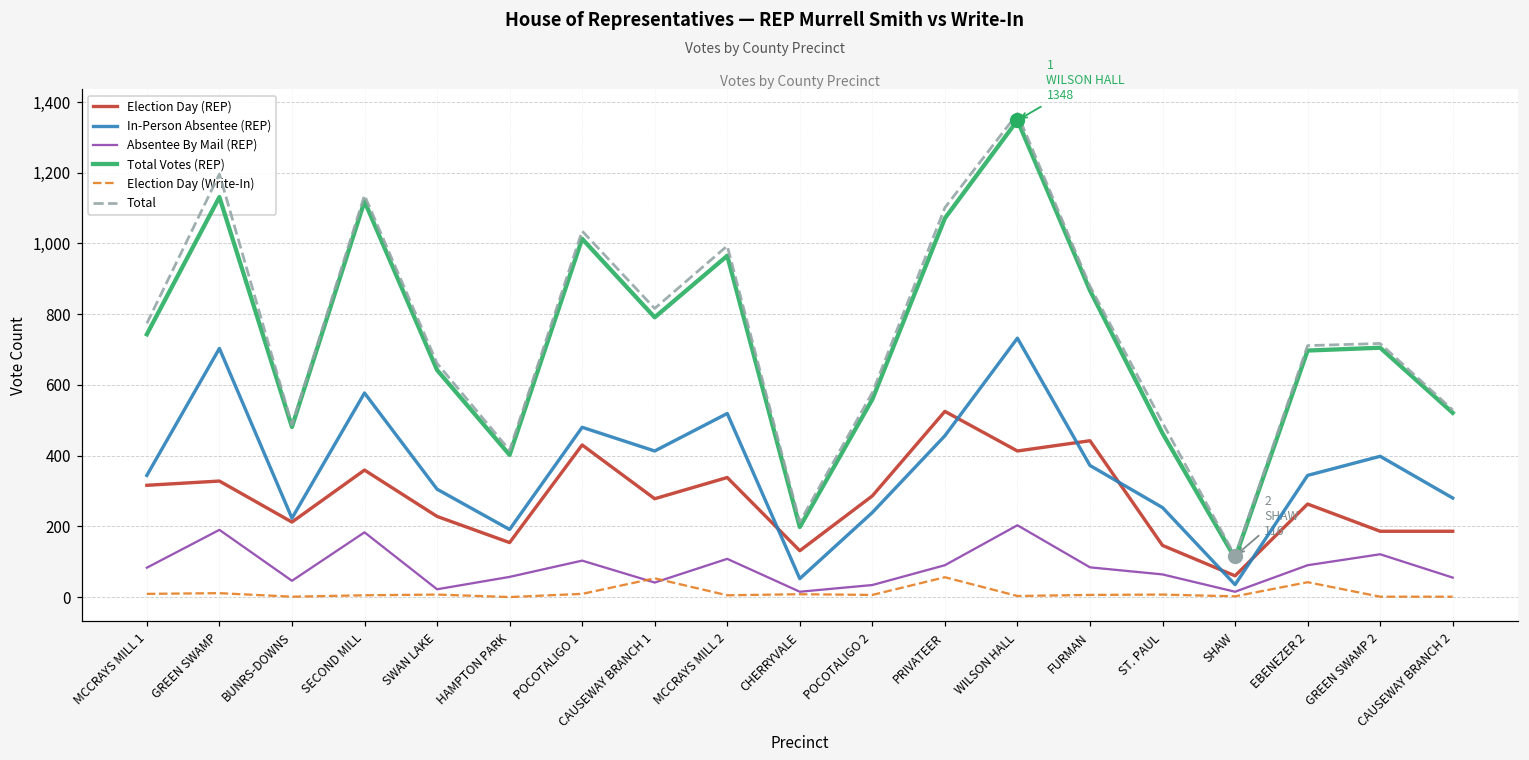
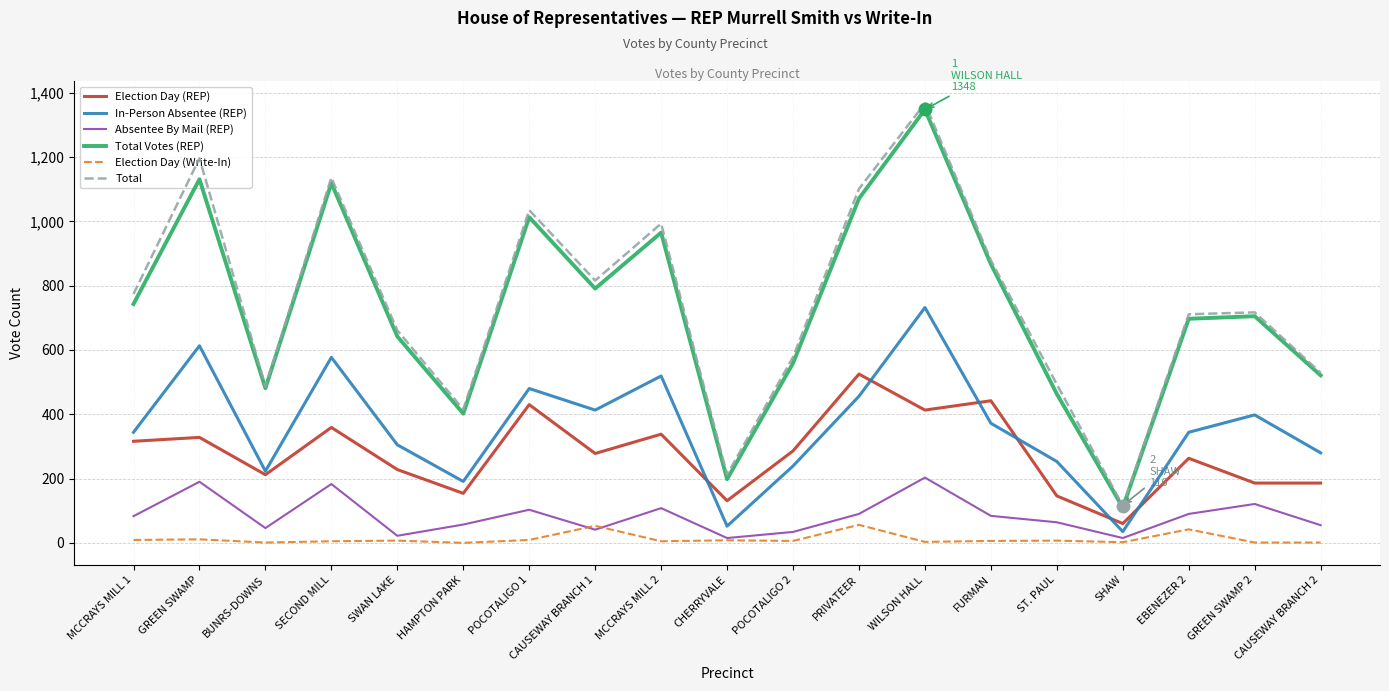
  {
    "Election Day (REP)": {
      "MCCRAYS MILL 1": 320,
      "GREEN SWAMP": 330,
      "BUNRS-DOWNS": 210,
      "SECOND MILL": 360,
      "SWAN LAKE": 230,
      "HAMPTON PARK": 150,
      "POCOTALIGO 1": 430,
      "CAUSEWAY BRANCH 1": 280,
      "MCCRAYS MILL 2": 340,
      "CHERRYVALE": 130,
      "POCOTALIGO 2": 290,
      "PRIVATEER": 530,
      "WILSON HALL": 410,
      "FURMAN": 440,
      "ST. PAUL": 150,
      "SHAW": 60,
      "EBENEZER 2": 260,
      "GREEN SWAMP 2": 190,
      "CAUSEWAY BRANCH 2": 190
    },
    "In-Person Absentee (REP)": {
      "MCCRAYS MILL 1": 340,
-     "GREEN SWAMP": 700,
+     "GREEN SWAMP": 610,
      "BUNRS-DOWNS": 220,
      "SECOND MILL": 580,
      "SWAN LAKE": 310,
      "HAMPTON PARK": 190,
      "POCOTALIGO 1": 480,
      "CAUSEWAY BRANCH 1": 410,
      "MCCRAYS MILL 2": 520,
      "CHERRYVALE": 50,
      "POCOTALIGO 2": 240,
      "PRIVATEER": 460,
      "WILSON HALL": 730,
      "FURMAN": 370,
      "ST. PAUL": 250,
      "SHAW": 40,
      "EBENEZER 2": 340,
      "GREEN SWAMP 2": 400,
      "CAUSEWAY BRANCH 2": 280
    },
    "Absentee By Mail (REP)": {
      "MCCRAYS MILL 1": 80,
      "GREEN SWAMP": 190,
      "BUNRS-DOWNS": 50,
      "SECOND MILL": 180,
      "SWAN LAKE": 20,
      "HAMPTON PARK": 60,
      "POCOTALIGO 1": 100,
      "CAUSEWAY BRANCH 1": 40,
      "MCCRAYS MILL 2": 110,
      "POCOTALIGO 2": 30,
      "PRIVATEER": 90,
      "WILSON HALL": 200,
      "FURMAN": 80,
      "ST. PAUL": 60,
      "SHAW": 20,
      "EBENEZER 2": 90,
      "GREEN SWAMP 2": 120,
      "CAUSEWAY BRANCH 2": 60
    },
    "Election Day (Write-In)": {
      "MCCRAYS MILL 1": 10,
      "GREEN SWAMP": 10,
      "BUNRS-DOWNS": 0,
      "SECOND MILL": 10,
      "SWAN LAKE": 10,
      "HAMPTON PARK": 0,
      "POCOTALIGO 1": 10,
      "CAUSEWAY BRANCH 1": 50,
      "MCCRAYS MILL 2": 10,
      "POCOTALIGO 2": 10,
      "PRIVATEER": 60,
      "WILSON HALL": 0,
      "FURMAN": 10,
      "ST. PAUL": 10,
      "SHAW": 0,
      "EBENEZER 2": 40,
      "GREEN SWAMP 2": 0,
      "CAUSEWAY BRANCH 2": 0
    }
  }
